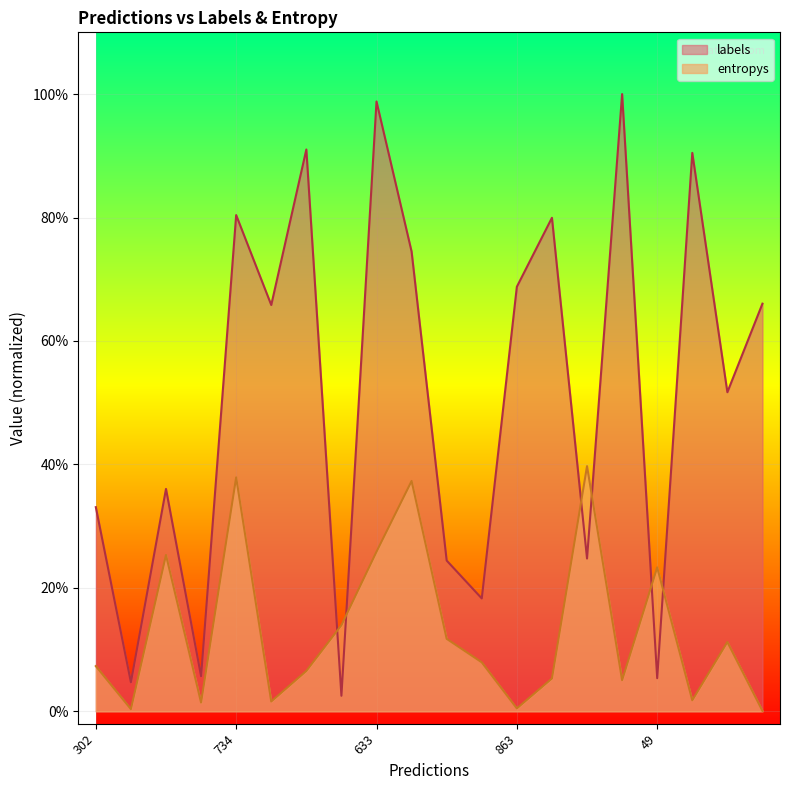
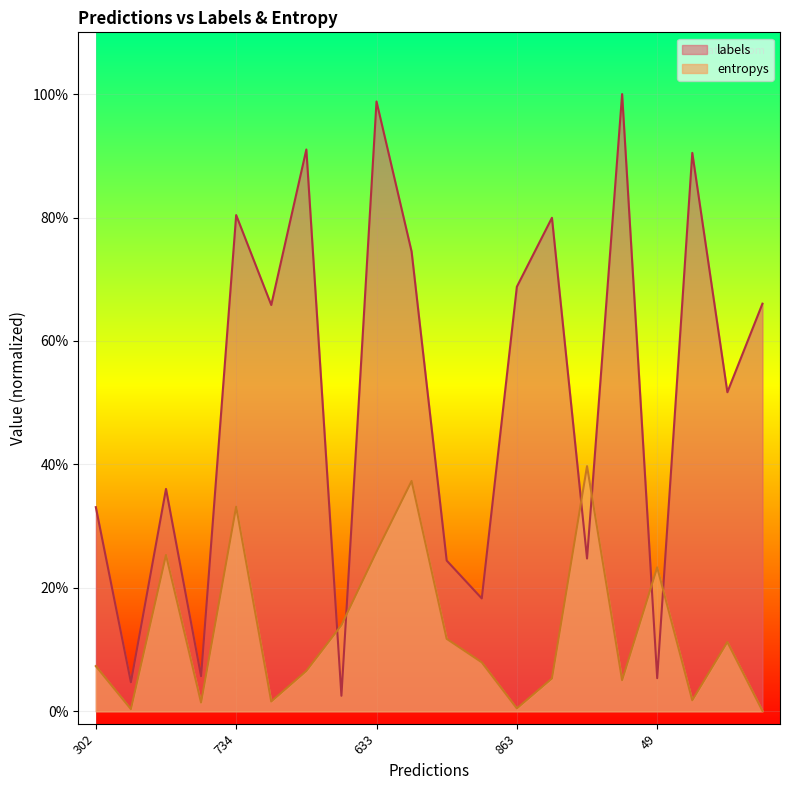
  {
    "labels": {
      "302": "33%",
      "734": "80%",
      "633": "99%",
      "863": "69%",
      "49": "5%"
    },
    "entropys": {
      "302": "7%",
-     "734": "38%",
+     "734": "33%",
      "633": "26%",
      "863": "0%",
      "49": "23%"
    }
  }
